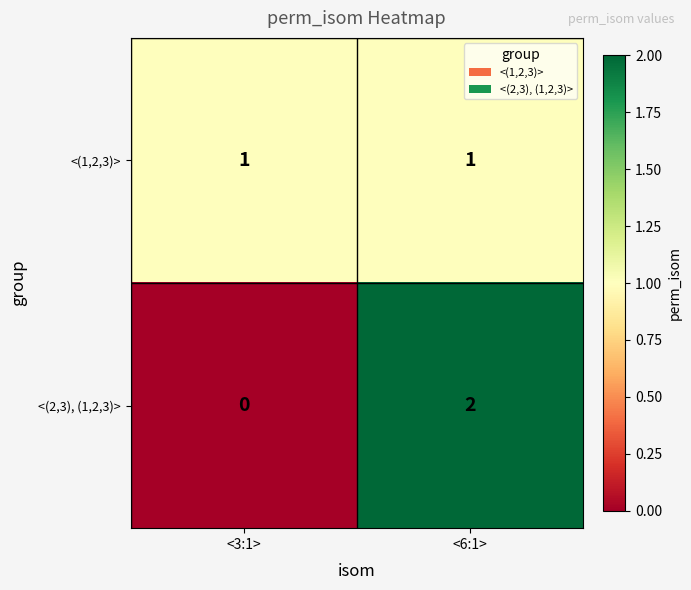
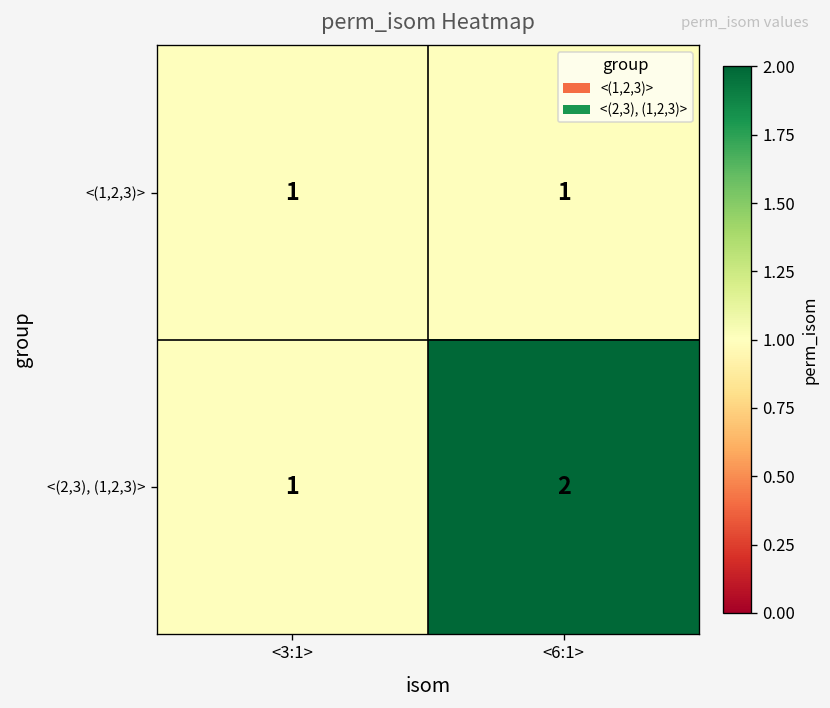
  {
    "<(1,2,3)>": {
      "<3:1>": 1,
      "<6:1>": 1
    },
    "<(2,3), (1,2,3)>": {
-     "<3:1>": 0,
+     "<3:1>": 1,
      "<6:1>": 2
    }
  }
